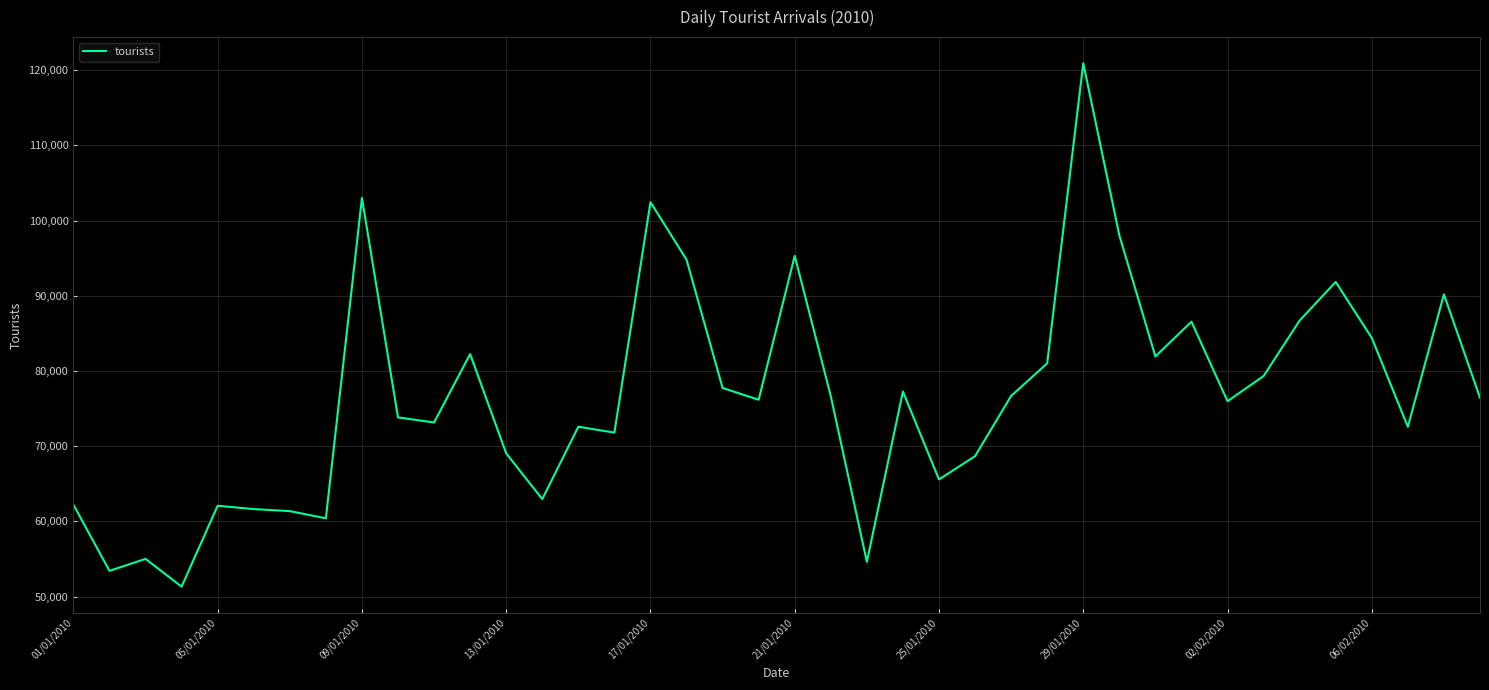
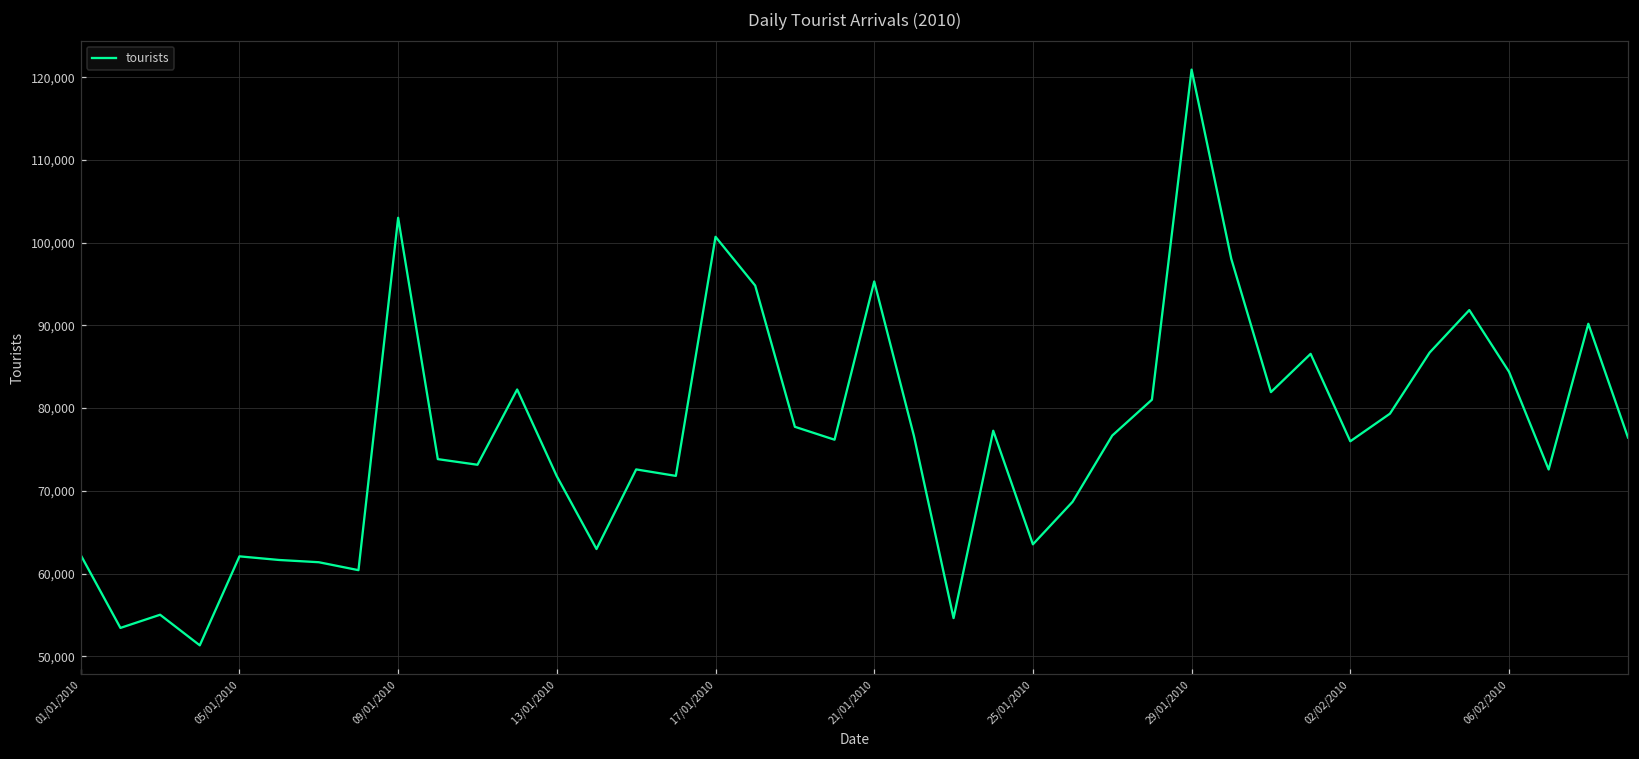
  {
    "01/01/2010": "62,000",
    "05/01/2010": "62,000",
    "09/01/2010": "103,000",
-   "13/01/2010": "69,000",
-   "17/01/2010": "102,000",
+   "13/01/2010": "72,000",
+   "17/01/2010": "101,000",
    "21/01/2010": "95,000",
-   "25/01/2010": "66,000",
+   "25/01/2010": "64,000",
    "29/01/2010": "121,000",
    "02/02/2010": "76,000",
    "06/02/2010": "84,000"
  }
